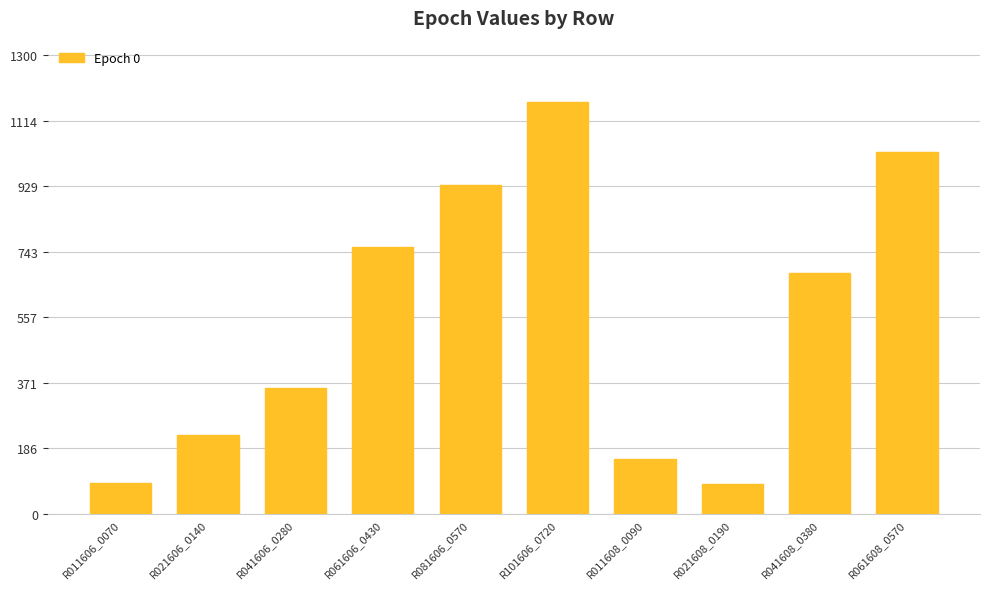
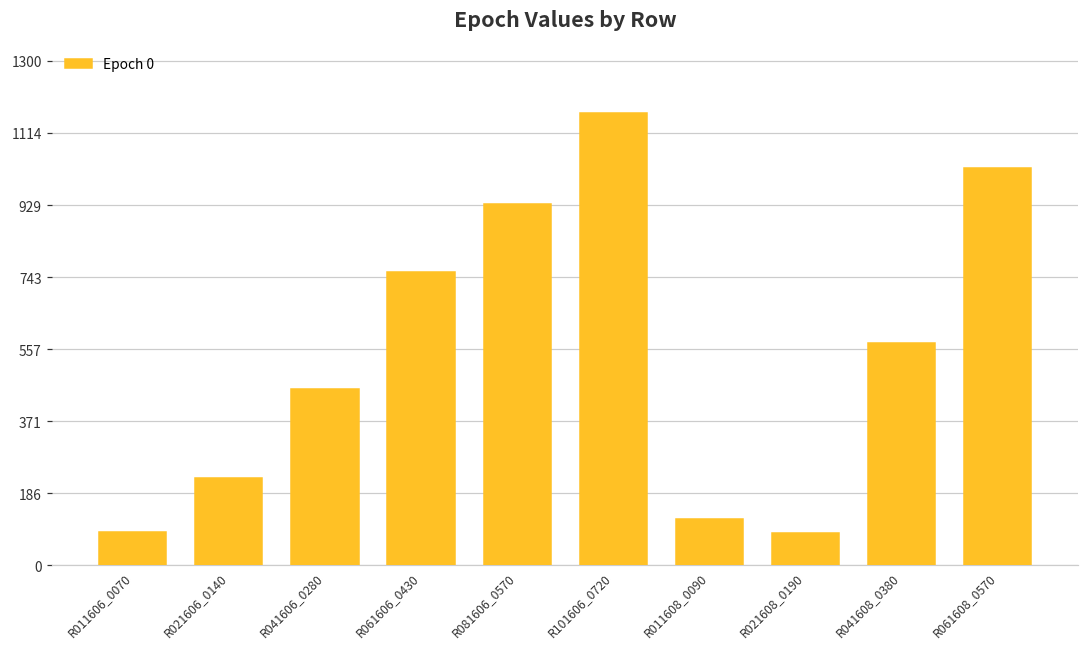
  {
    "R011606_0070": 90,
    "R021606_0140": 230,
-   "R041606_0280": 360,
+   "R041606_0280": 460,
    "R061606_0430": 760,
    "R081606_0570": 930,
    "R101606_0720": 1170,
-   "R011608_0090": 160,
+   "R011608_0090": 120,
    "R021608_0190": 80,
-   "R041608_0380": 680,
+   "R041608_0380": 570,
    "R061608_0570": 1020
  }
